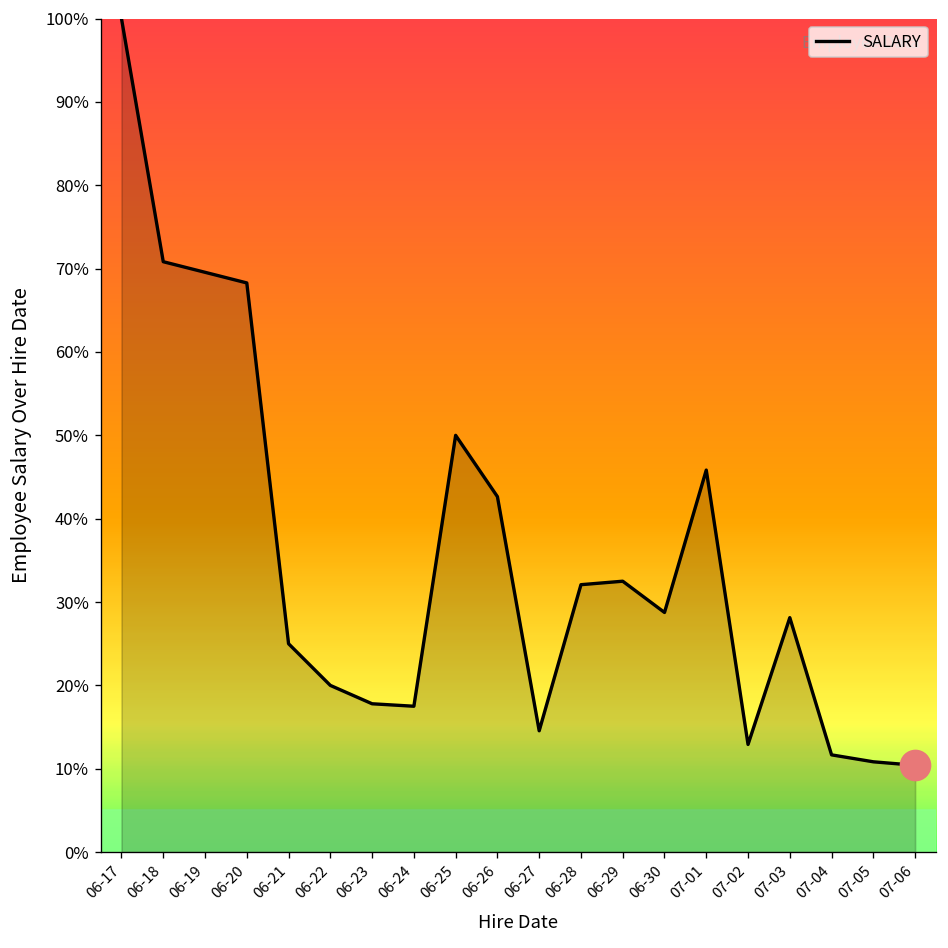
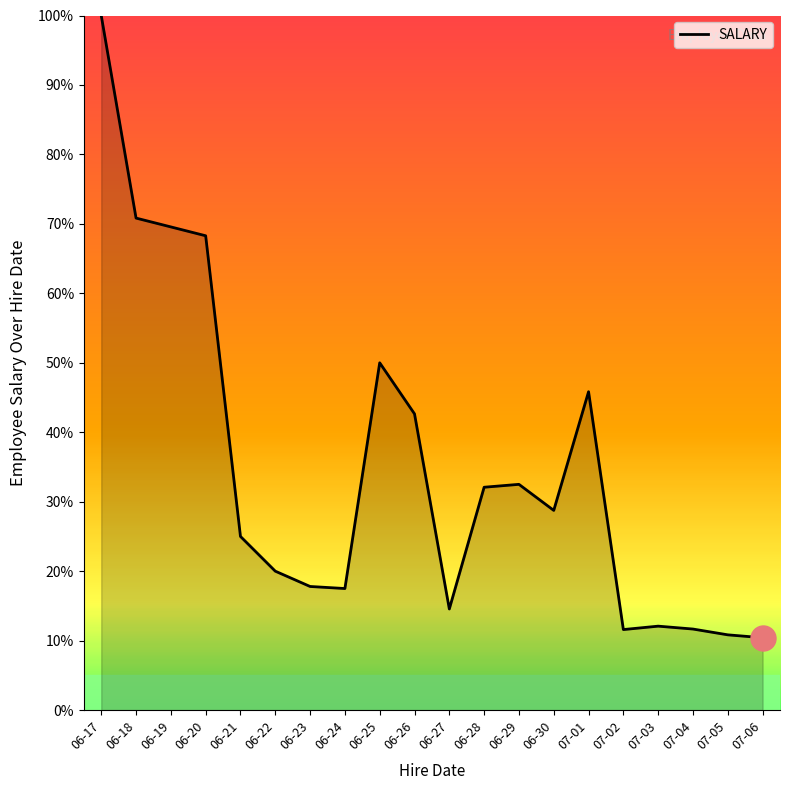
  {
    "SALARY": {
      "06-17": "100%",
      "06-18": "71%",
      "06-19": "70%",
      "06-20": "68%",
      "06-21": "25%",
      "06-22": "20%",
      "06-23": "18%",
      "06-24": "18%",
      "06-25": "50%",
      "06-26": "43%",
      "06-27": "15%",
      "06-28": "32%",
      "06-29": "33%",
      "06-30": "29%",
      "07-01": "46%",
-     "07-02": "13%",
-     "07-03": "28%",
+     "07-02": "12%",
+     "07-03": "12%",
      "07-04": "12%",
      "07-05": "11%"
    }
  }
